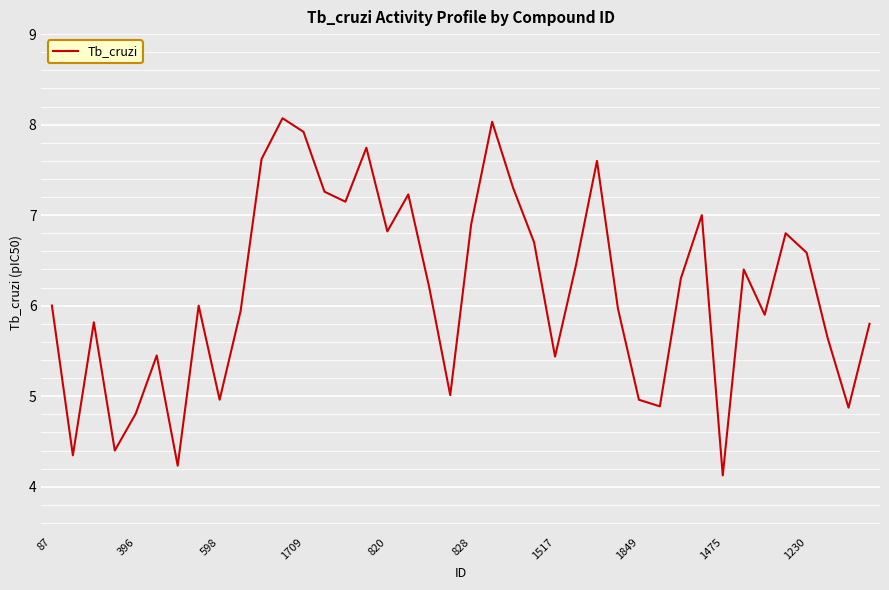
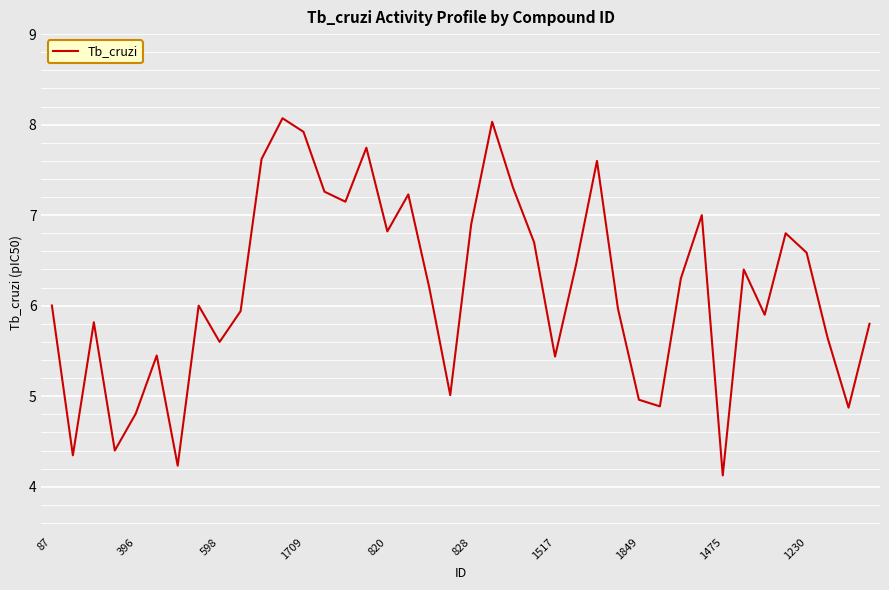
  {
    "87": 6.0,
    "396": 4.8,
-   "598": 5.0,
+   "598": 5.6,
    "1709": 7.9,
    "820": 6.8,
    "828": 6.9,
    "1517": 5.4,
    "1849": 5.0,
    "1475": 4.1,
    "1230": 6.6
  }
